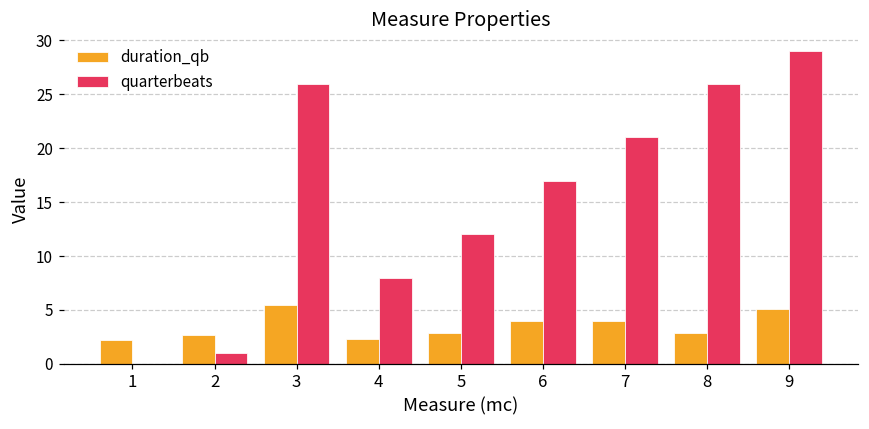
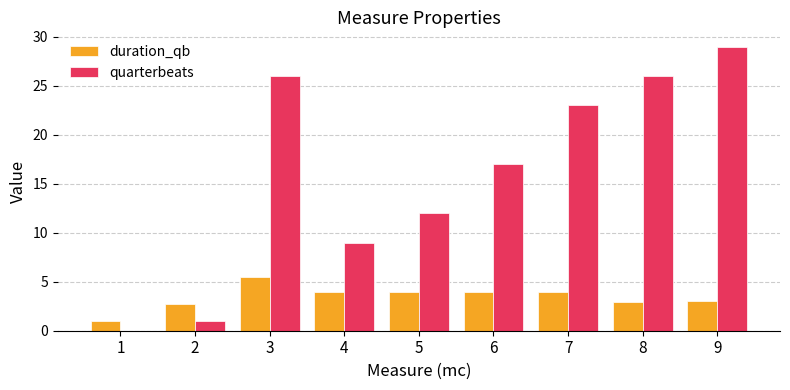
  {
    "duration_qb": {
-     "1": 2,
+     "1": 1,
      "2": 3,
      "3": 6,
-     "4": 2,
-     "5": 3,
+     "4": 4,
+     "5": 4,
      "6": 4,
      "7": 4,
      "8": 3,
-     "9": 5
+     "9": 3
    },
    "quarterbeats": {
      "1": 0,
      "2": 1,
      "3": 26,
-     "4": 8,
+     "4": 9,
      "5": 12,
      "6": 17,
-     "7": 21,
+     "7": 23,
      "8": 26,
      "9": 29
    }
  }
